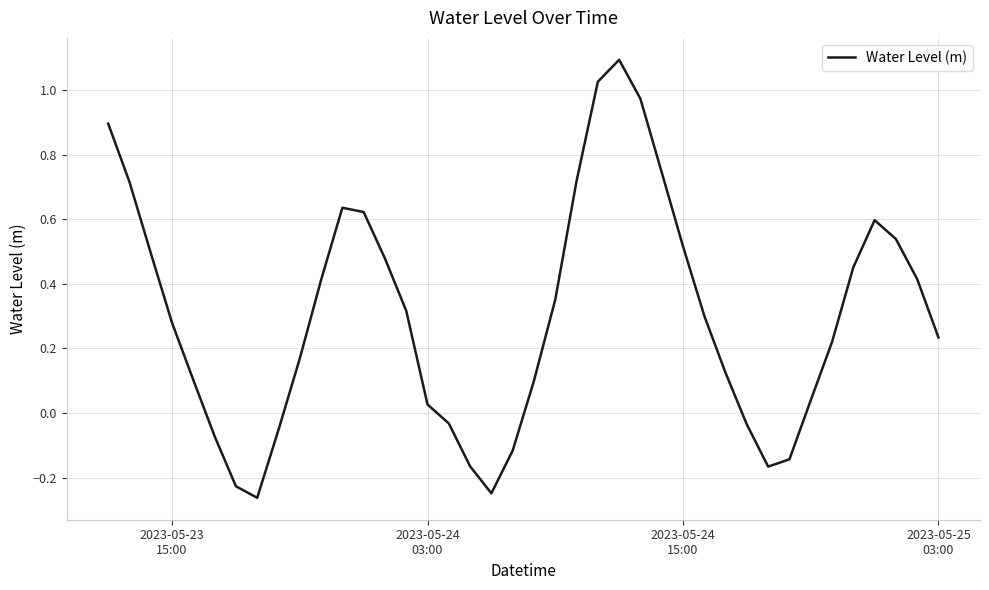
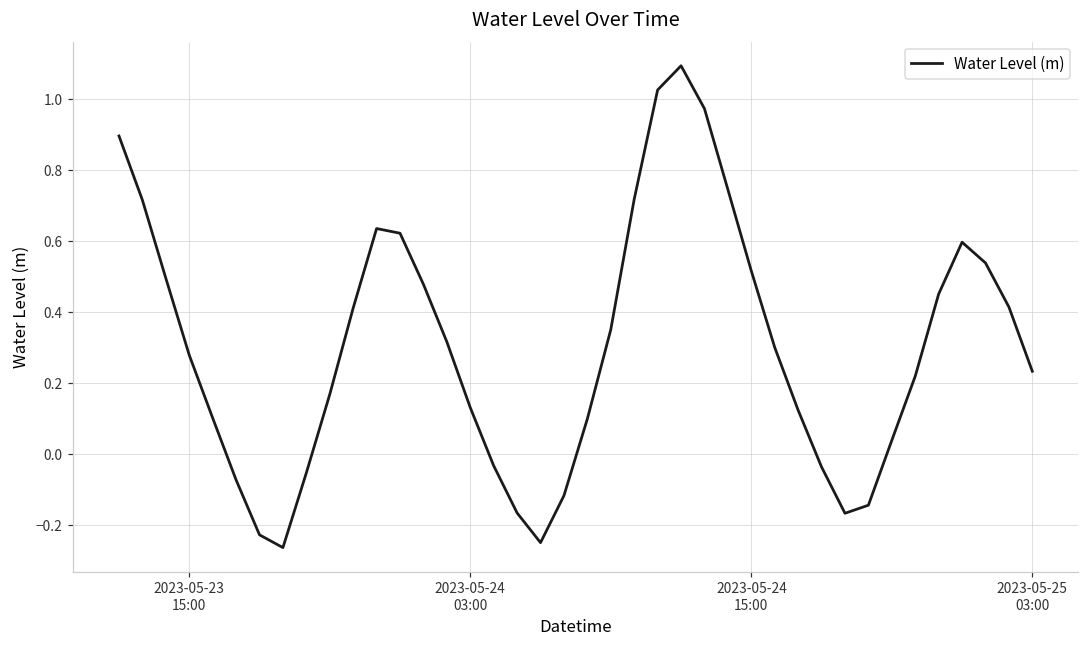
  {
    "2023-05-23 15:00": 0.28,
-   "2023-05-24 03:00": 0.03,
+   "2023-05-24 03:00": 0.13,
    "2023-05-24 15:00": 0.52,
    "2023-05-25 03:00": 0.23
  }
